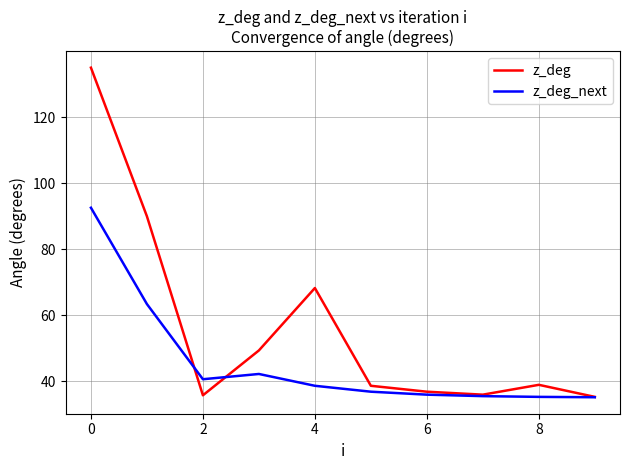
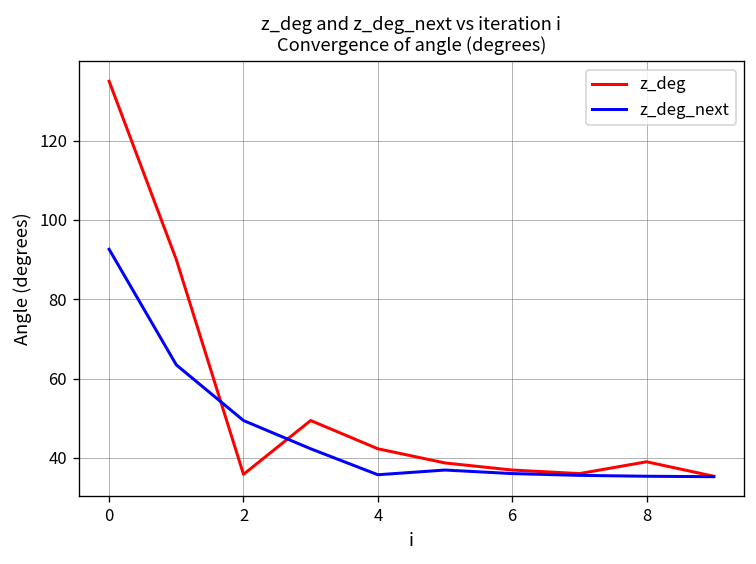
  {
    "z_deg": {
      "0": 135,
      "2": 36,
-     "4": 68,
+     "4": 42,
      "6": 37,
      "8": 39
    },
    "z_deg_next": {
      "0": 93,
-     "2": 41,
-     "4": 39,
+     "2": 49,
+     "4": 36,
      "6": 36,
      "8": 35
    }
  }
